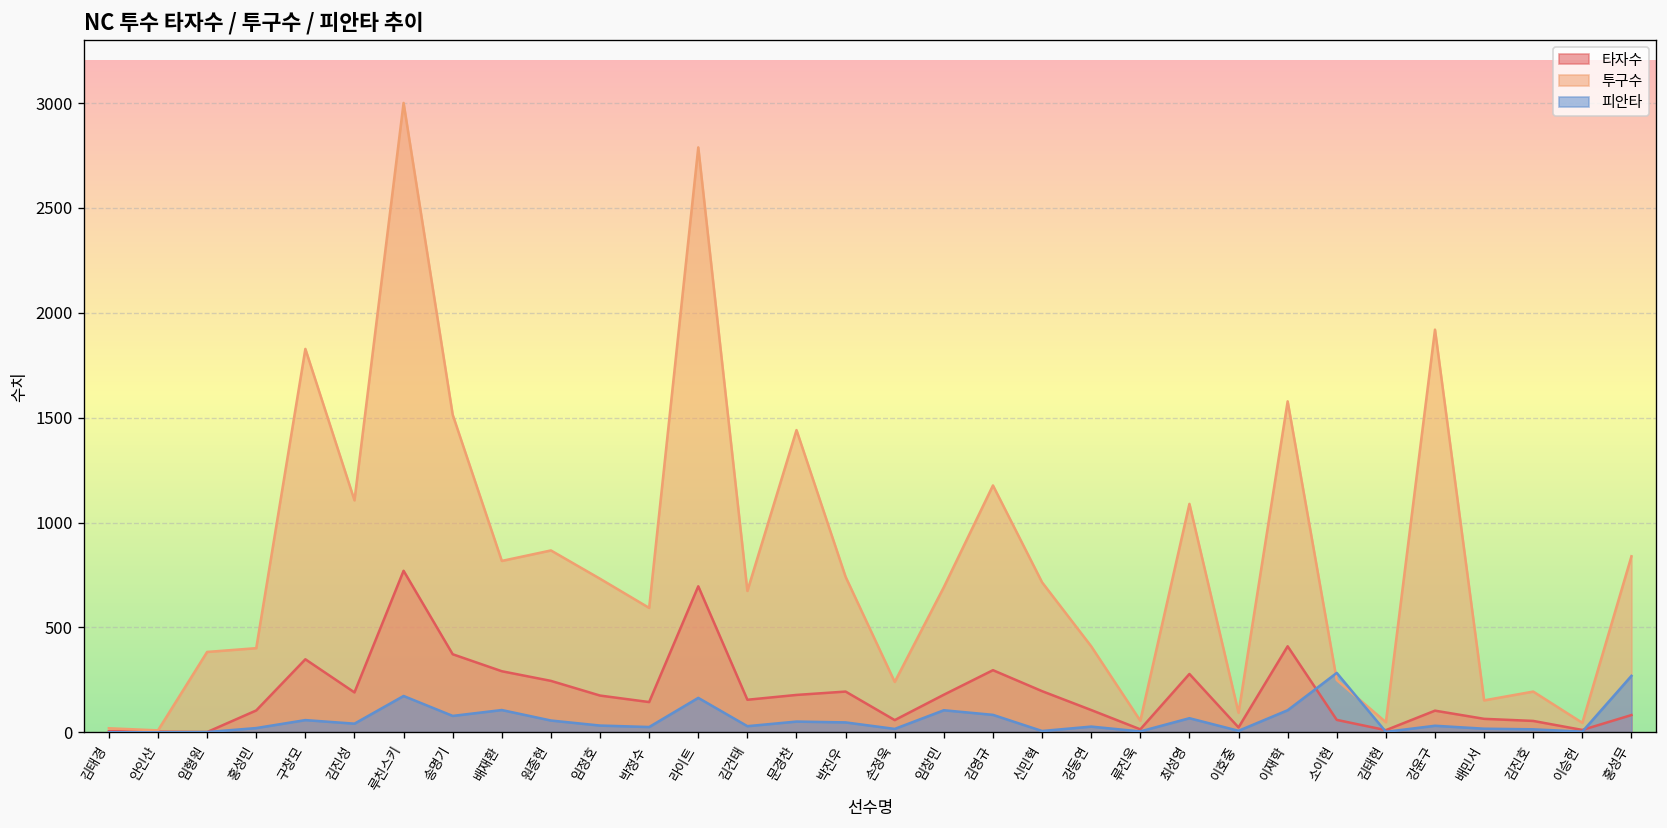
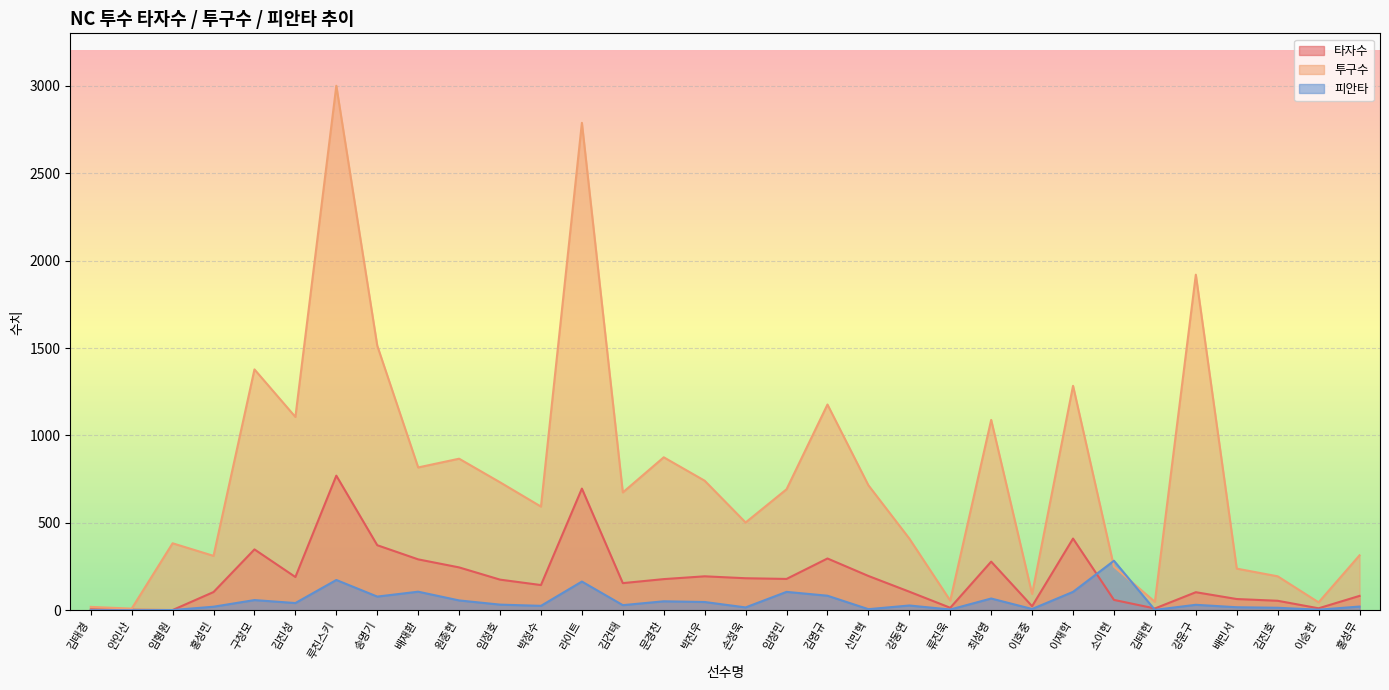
  {
    "타자수": {
      "홍성민": 100,
      "구창모": 350,
      "김진성": 190,
      "루친스키": 770,
      "송명기": 370,
      "배재환": 290,
      "원종현": 250,
      "임정호": 180,
      "박정수": 140,
      "라이트": 700,
      "김건태": 160,
      "문경찬": 180,
      "박진우": 190,
-     "손정욱": 60,
+     "손정욱": 180,
      "임창민": 180,
      "김영규": 300,
      "신민혁": 200,
      "강동연": 110,
      "최성영": 280,
      "이호중": 20,
      "이재학": 410,
      "소이현": 60,
      "강윤구": 100,
      "배민서": 60,
      "김진호": 50,
      "홍성무": 80
    },
    "투구수": {
      "임형원": 380,
-     "홍성민": 400,
-     "구창모": 1830,
+     "홍성민": 310,
+     "구창모": 1380,
      "김진성": 1110,
      "루친스키": 3000,
      "송명기": 1510,
      "배재환": 820,
      "원종현": 870,
      "임정호": 730,
      "박정수": 590,
      "라이트": 2790,
      "김건태": 670,
-     "문경찬": 1440,
+     "문경찬": 880,
      "박진우": 740,
-     "손정욱": 240,
+     "손정욱": 500,
      "임창민": 690,
      "김영규": 1180,
      "신민혁": 720,
      "강동연": 410,
      "류진욱": 60,
      "최성영": 1090,
      "이호중": 90,
-     "이재학": 1580,
+     "이재학": 1280,
      "소이현": 250,
      "김태현": 50,
      "강윤구": 1920,
-     "배민서": 150,
+     "배민서": 240,
      "김진호": 190,
      "이승헌": 50,
-     "홍성무": 840
+     "홍성무": 310
    },
    "피안타": {
      "홍성민": 20,
      "구창모": 60,
      "김진성": 40,
      "루친스키": 170,
      "송명기": 80,
      "배재환": 110,
      "원종현": 60,
      "임정호": 30,
      "박정수": 30,
      "라이트": 160,
      "김건태": 30,
      "문경찬": 50,
      "박진우": 50,
      "손정욱": 20,
      "임창민": 110,
      "김영규": 80,
      "신민혁": 10,
      "강동연": 30,
      "최성영": 70,
      "이호중": 10,
      "이재학": 110,
      "소이현": 280,
      "강윤구": 30,
      "배민서": 20,
      "김진호": 10,
-     "홍성무": 270
+     "홍성무": 20
    }
  }
